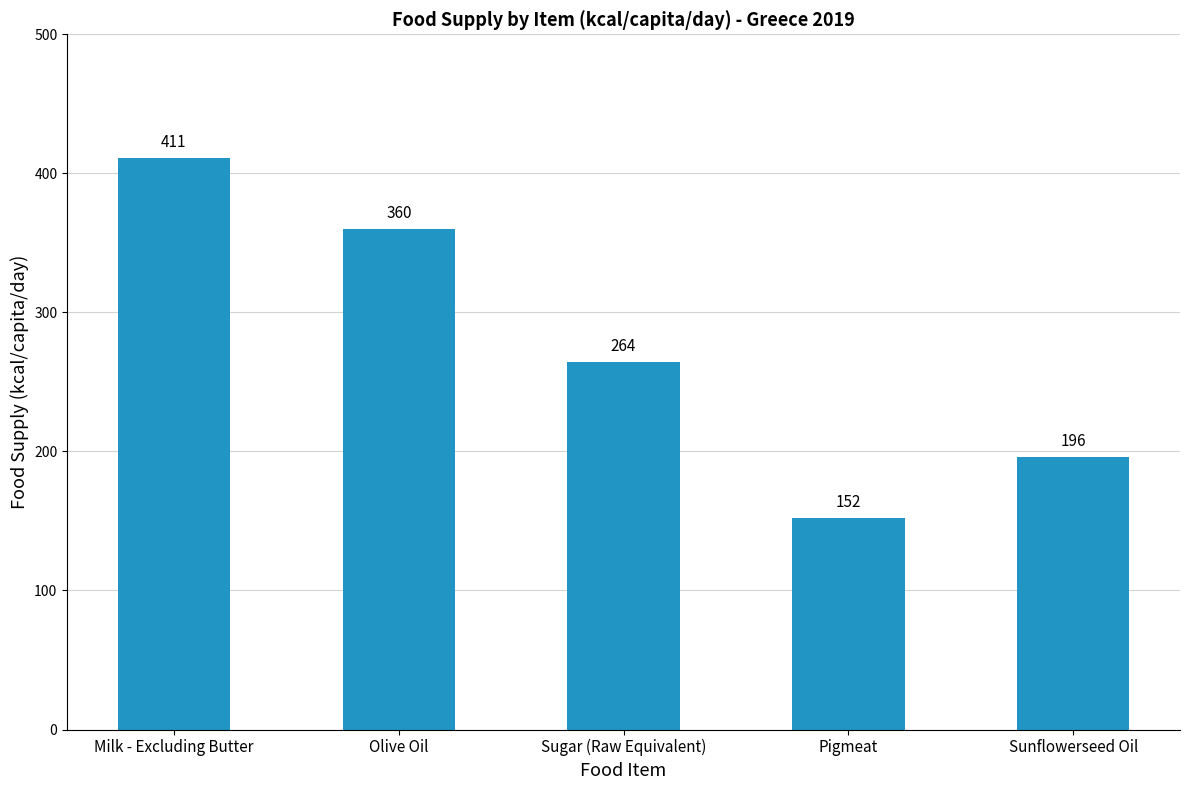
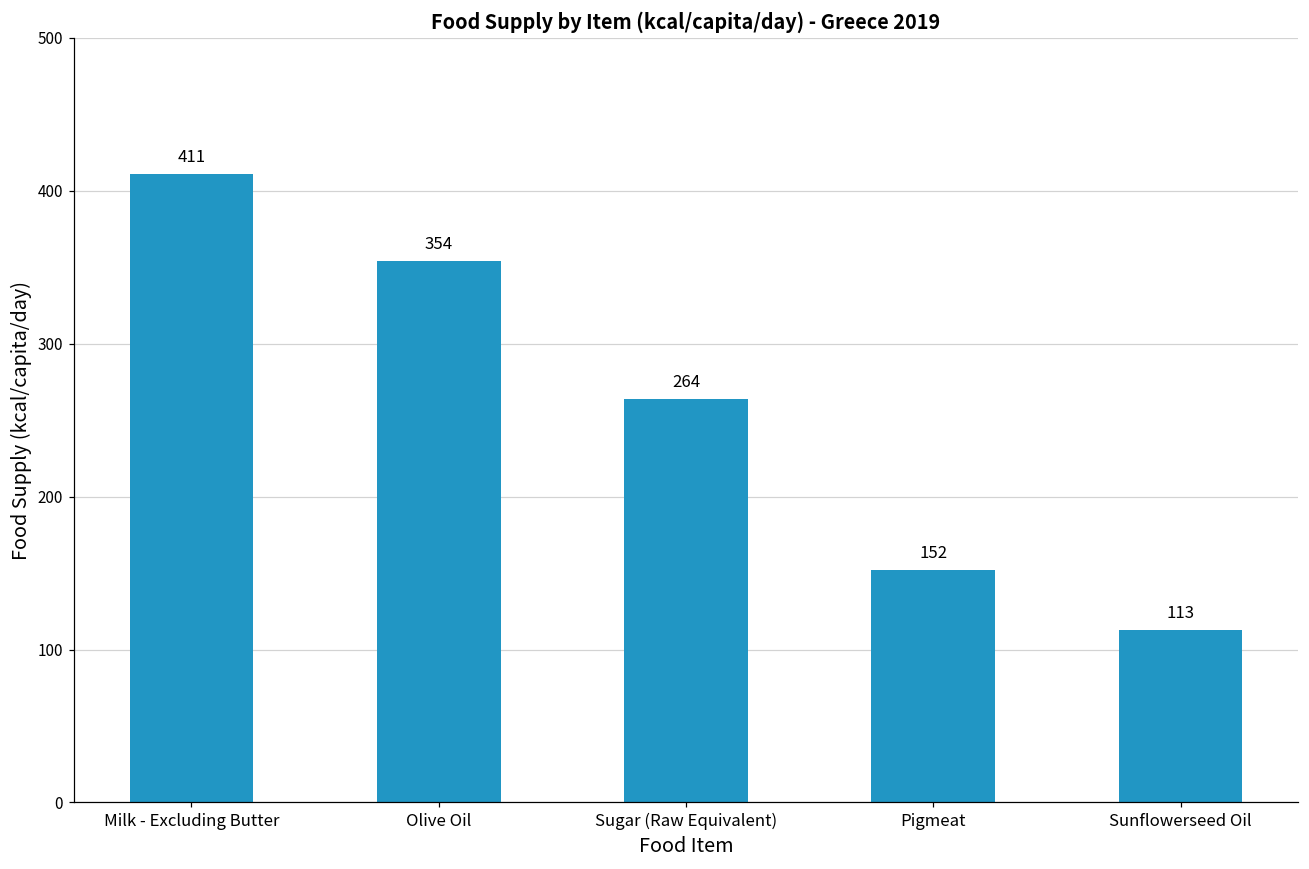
  {
    "Milk - Excluding Butter": 411,
-   "Olive Oil": 360,
+   "Olive Oil": 354,
    "Sugar (Raw Equivalent)": 264,
    "Pigmeat": 152,
-   "Sunflowerseed Oil": 196
+   "Sunflowerseed Oil": 113
  }
